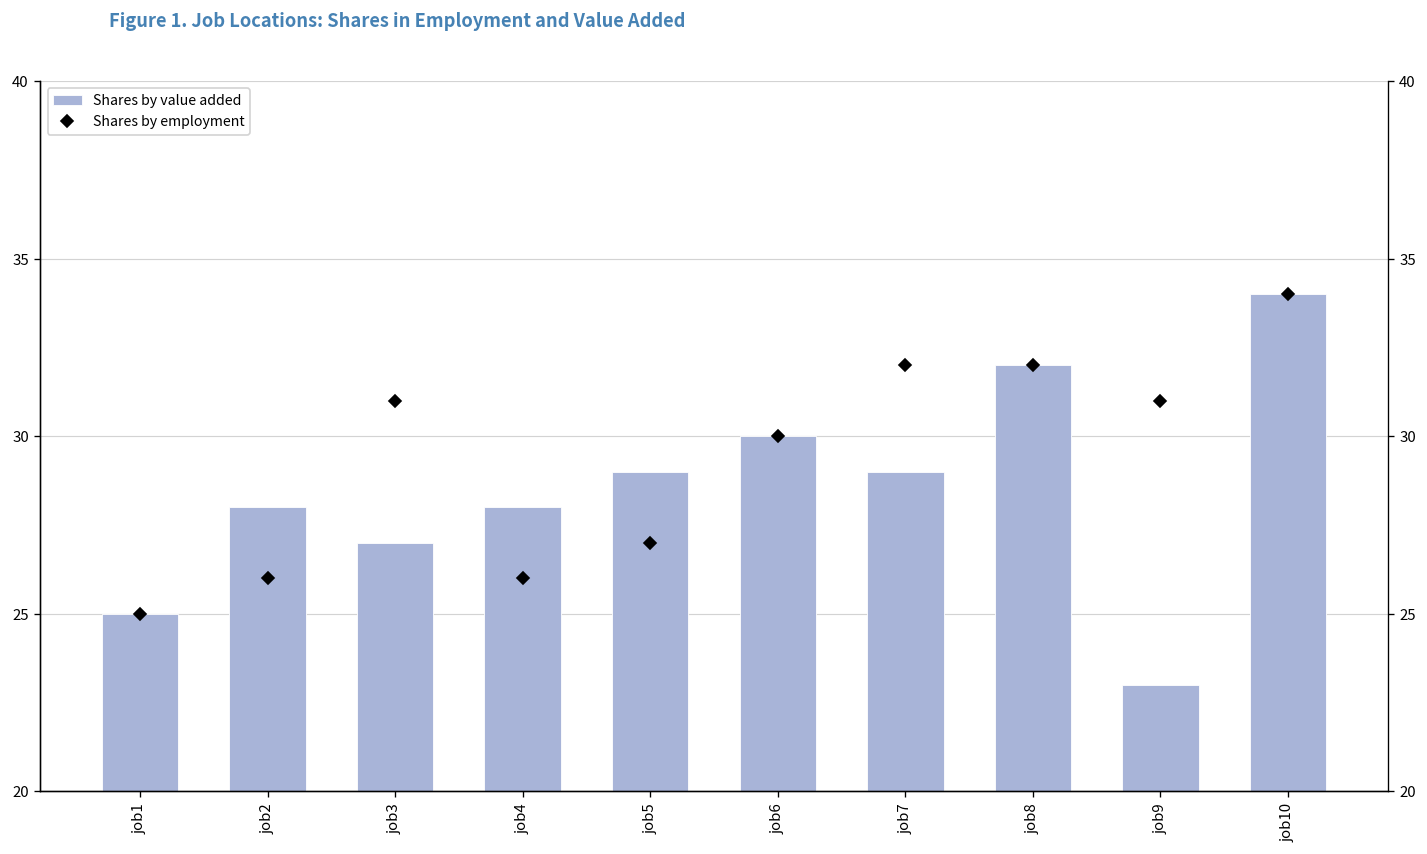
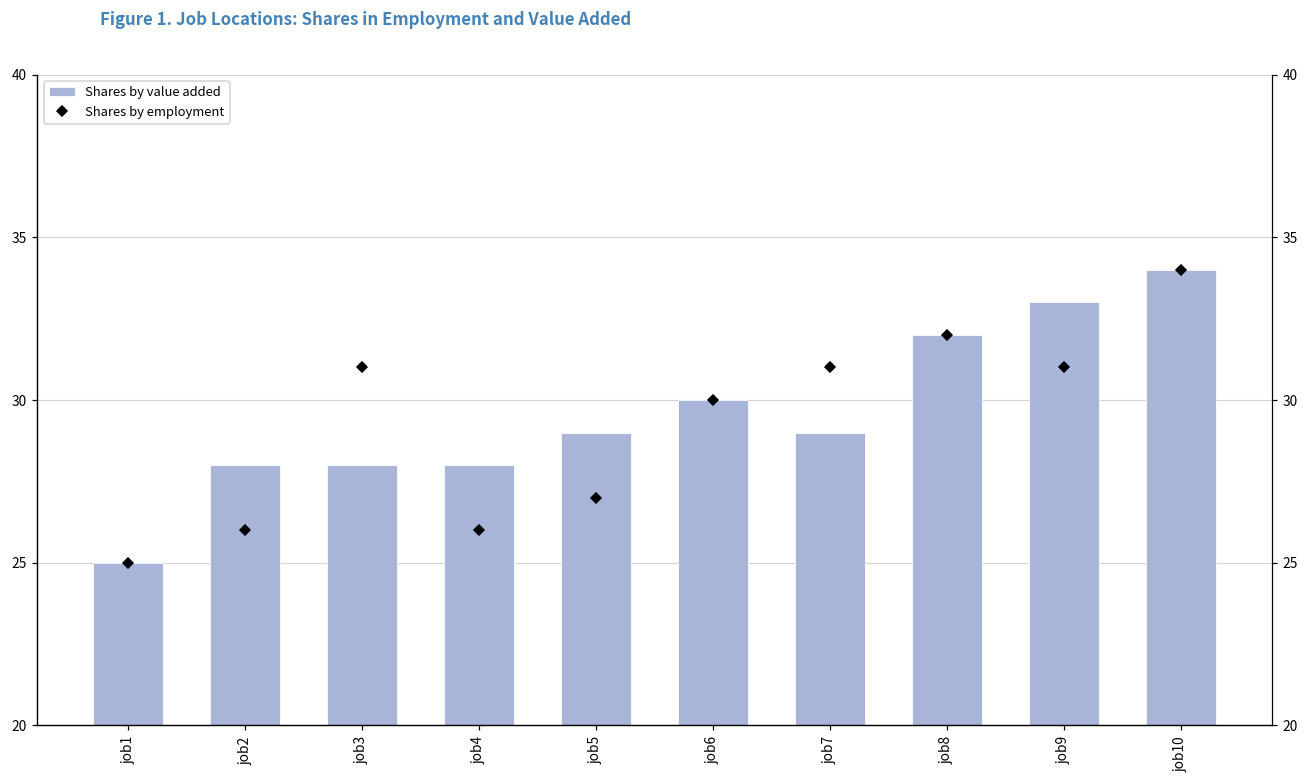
  {
    "Shares by value added": {
      "job1": 25,
      "job2": 28,
-     "job3": 27,
+     "job3": 28,
      "job4": 28,
      "job5": 29,
      "job6": 30,
      "job7": 29,
      "job8": 32,
-     "job9": 23,
+     "job9": 33,
      "job10": 34
    },
    "Shares by employment": {
      "job1": 25,
      "job2": 26,
      "job3": 31,
      "job4": 26,
      "job5": 27,
      "job6": 30,
-     "job7": 32,
+     "job7": 31,
      "job8": 32,
      "job9": 31,
      "job10": 34
    }
  }
